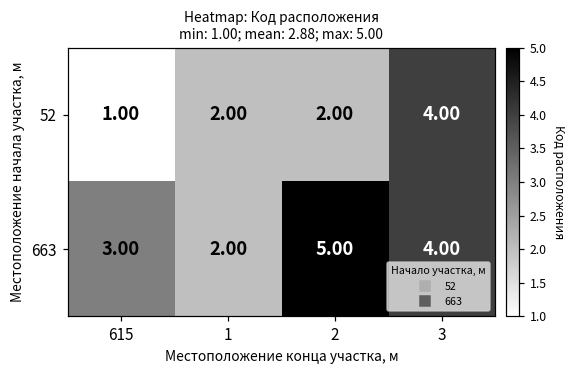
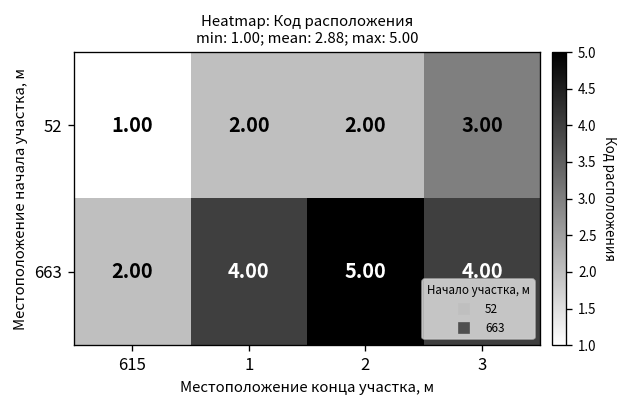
  {
    "52": {
      "615": 1.00,
      "1": 2.00,
      "2": 2.00,
-     "3": 4.00
+     "3": 3.00
    },
    "663": {
-     "615": 3.00,
-     "1": 2.00,
+     "615": 2.00,
+     "1": 4.00,
      "2": 5.00
    }
  }
